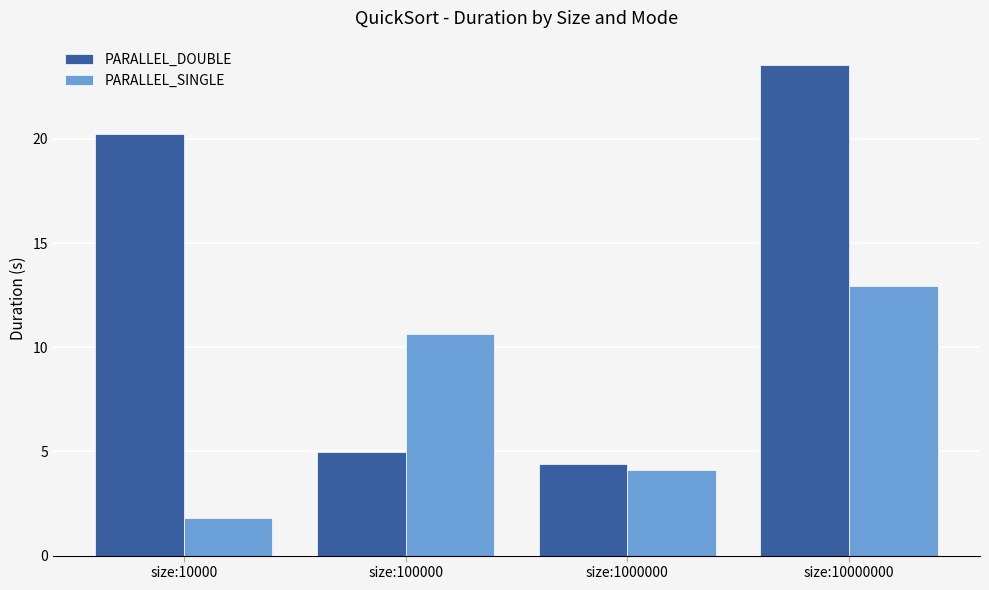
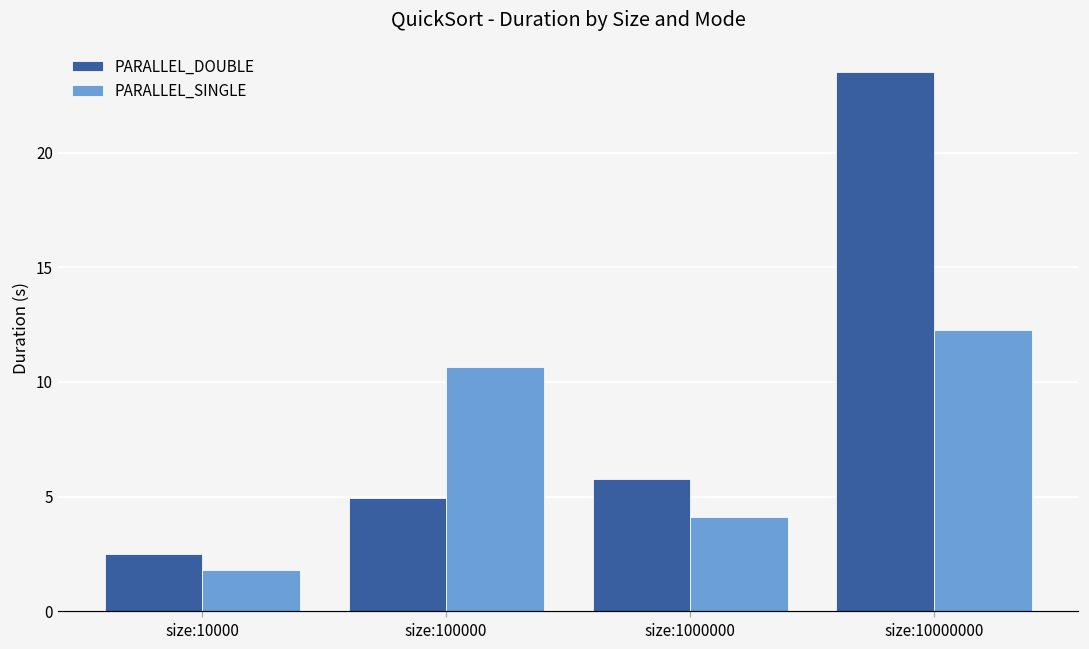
  {
    "PARALLEL_DOUBLE": {
-     "size:10000": 20.2,
+     "size:10000": 2.5,
      "size:100000": 5.0,
-     "size:1000000": 4.4,
+     "size:1000000": 5.8,
      "size:10000000": 23.5
    },
    "PARALLEL_SINGLE": {
      "size:10000": 1.8,
      "size:100000": 10.7,
      "size:1000000": 4.1,
-     "size:10000000": 12.9
+     "size:10000000": 12.3
    }
  }
